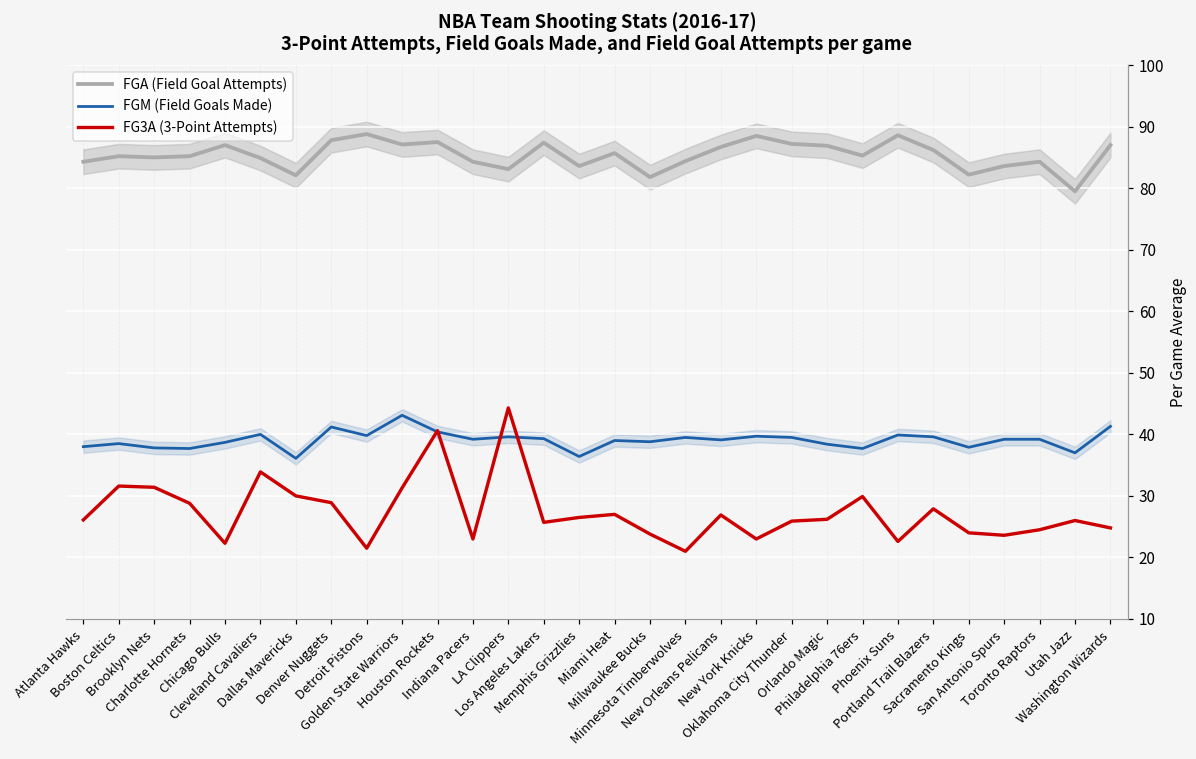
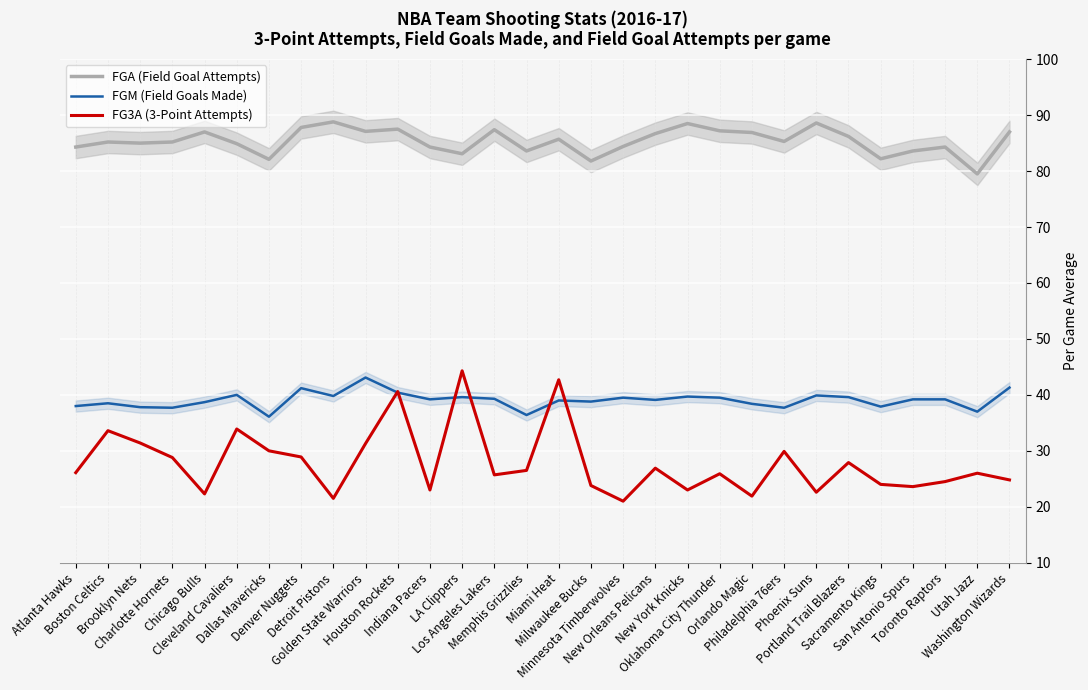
  {
    "FG3A (3-Point Attempts)": {
      "Atlanta Hawks": 26,
-     "Boston Celtics": 32,
+     "Boston Celtics": 34,
      "Brooklyn Nets": 31,
      "Charlotte Hornets": 29,
      "Chicago Bulls": 22,
      "Cleveland Cavaliers": 34,
      "Dallas Mavericks": 30,
      "Denver Nuggets": 29,
      "Detroit Pistons": 22,
      "Golden State Warriors": 31,
      "Indiana Pacers": 23,
      "LA Clippers": 44,
      "Los Angeles Lakers": 26,
      "Memphis Grizzlies": 27,
-     "Miami Heat": 27,
+     "Miami Heat": 43,
      "Milwaukee Bucks": 24,
      "Minnesota Timberwolves": 21,
      "New Orleans Pelicans": 27,
      "New York Knicks": 23,
      "Oklahoma City Thunder": 26,
-     "Orlando Magic": 26,
+     "Orlando Magic": 22,
      "Philadelphia 76ers": 30,
      "Phoenix Suns": 23,
      "Portland Trail Blazers": 28,
      "Sacramento Kings": 24,
      "San Antonio Spurs": 24,
      "Toronto Raptors": 25,
      "Utah Jazz": 26,
      "Washington Wizards": 25
    }
  }
